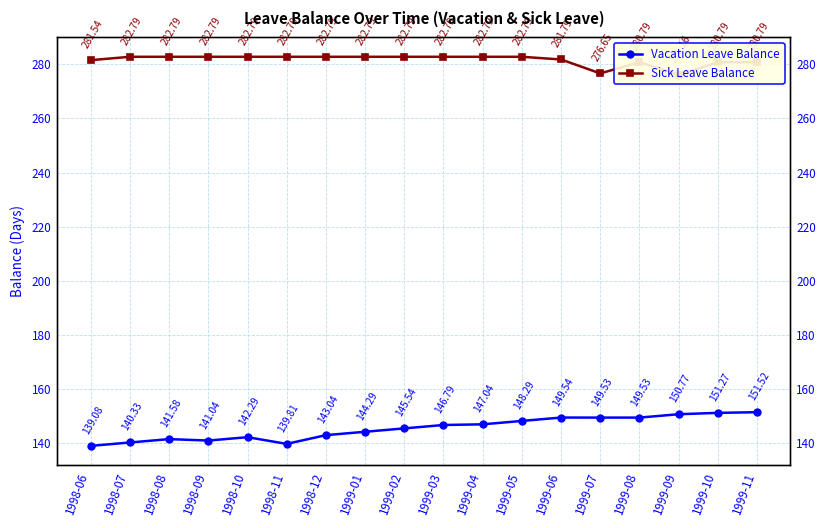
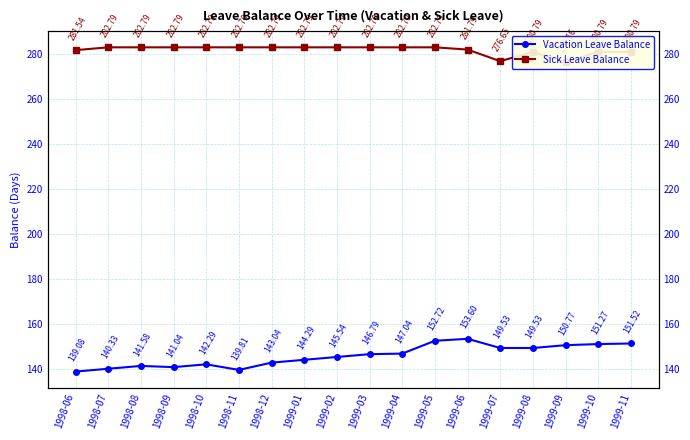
  {
    "Vacation Leave Balance": {
      "1998-06": 139.08,
      "1998-07": 140.33,
      "1998-08": 141.58,
      "1998-09": 141.04,
      "1998-10": 142.29,
      "1998-11": 139.81,
      "1998-12": 143.04,
      "1999-01": 144.29,
      "1999-02": 145.54,
      "1999-03": 146.79,
      "1999-04": 147.04,
-     "1999-05": 148.29,
-     "1999-06": 149.54,
+     "1999-05": 152.72,
+     "1999-06": 153.60,
      "1999-07": 149.53,
      "1999-08": 149.53,
      "1999-09": 150.77,
      "1999-10": 151.27,
      "1999-11": 151.52
    },
    "Sick Leave Balance": {
      "1998-06": 281.54,
      "1998-07": 282.79,
      "1998-08": 282.79,
      "1998-09": 282.79,
      "1998-10": 282.79,
      "1998-11": 282.79,
      "1998-12": 282.79,
      "1999-01": 282.79,
      "1999-02": 282.79,
      "1999-03": 282.79,
      "1999-04": 282.79,
      "1999-05": 282.79,
      "1999-06": 281.79
    }
  }
